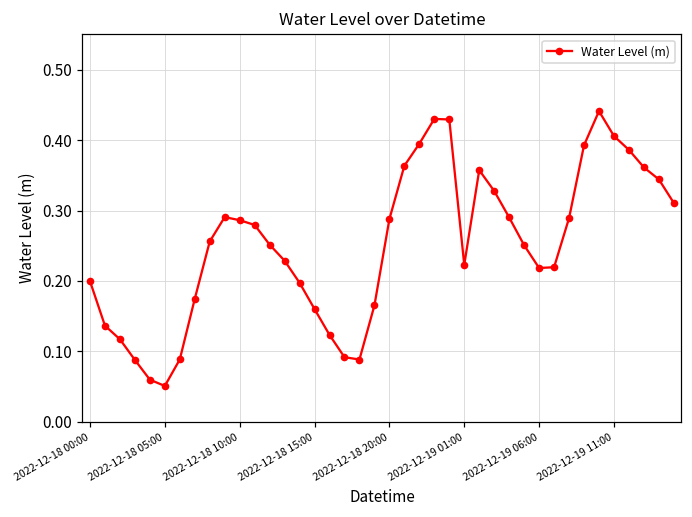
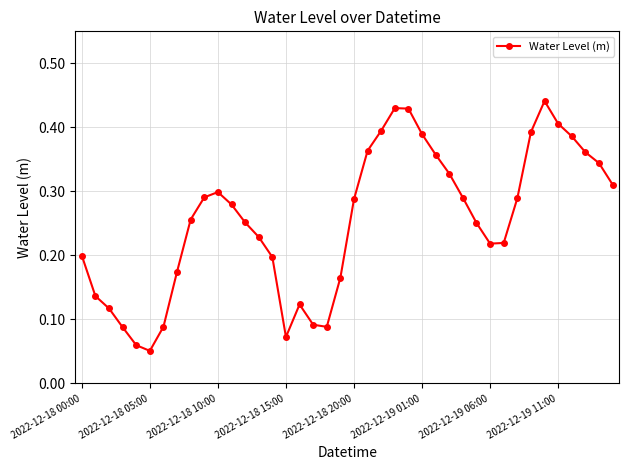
  {
    "2022-12-18 00:00": 0.20,
    "2022-12-18 05:00": 0.05,
-   "2022-12-18 10:00": 0.29,
-   "2022-12-18 15:00": 0.16,
+   "2022-12-18 10:00": 0.30,
+   "2022-12-18 15:00": 0.07,
    "2022-12-18 20:00": 0.29,
-   "2022-12-19 01:00": 0.22,
+   "2022-12-19 01:00": 0.39,
    "2022-12-19 06:00": 0.22,
    "2022-12-19 11:00": 0.41
  }
